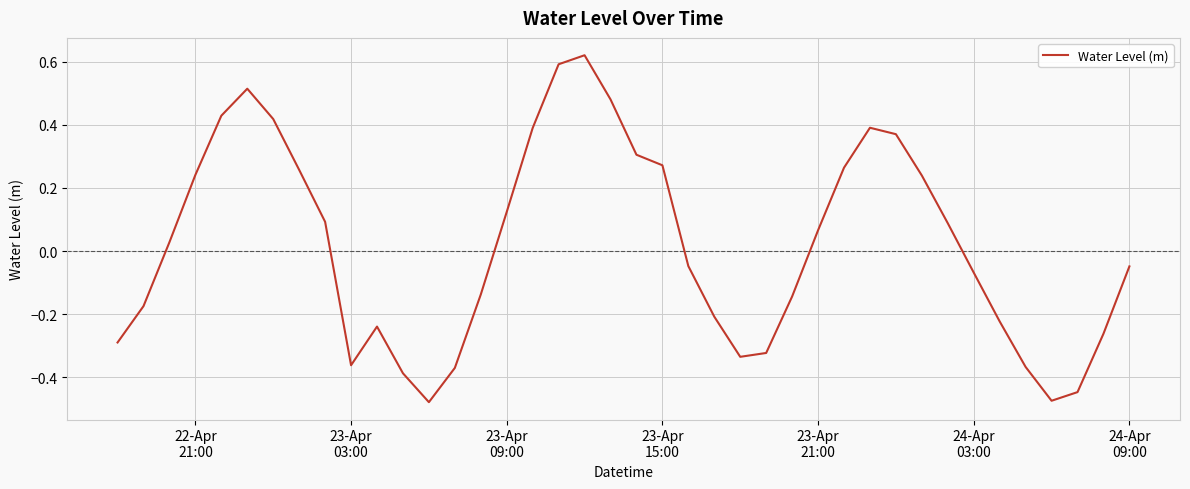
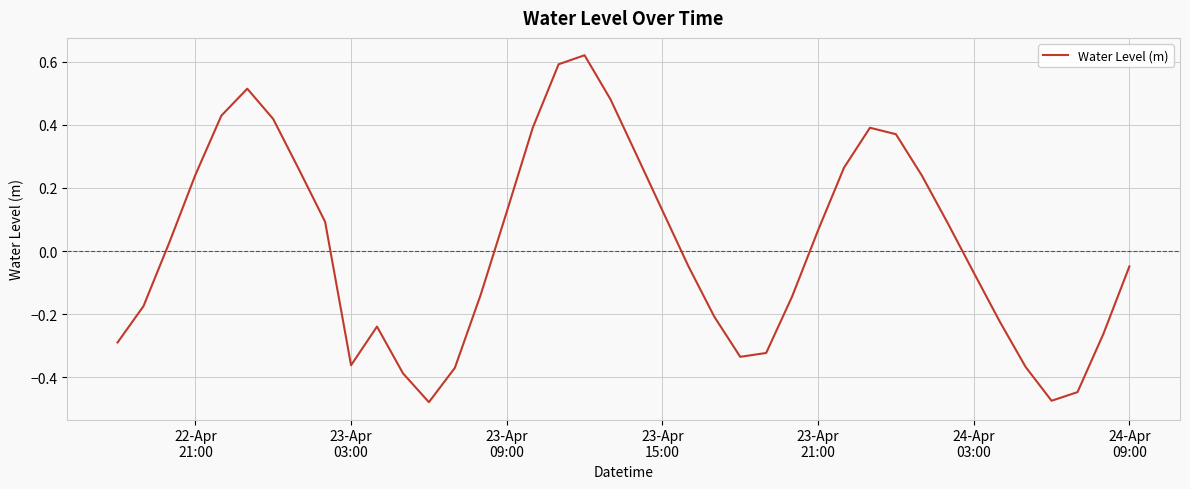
  {
    "22-Apr 21:00": 0.24,
    "23-Apr 03:00": -0.36,
    "23-Apr 09:00": 0.12,
-   "23-Apr 15:00": 0.27,
+   "23-Apr 15:00": 0.13,
    "23-Apr 21:00": 0.07,
    "24-Apr 03:00": -0.07,
    "24-Apr 09:00": -0.05
  }
